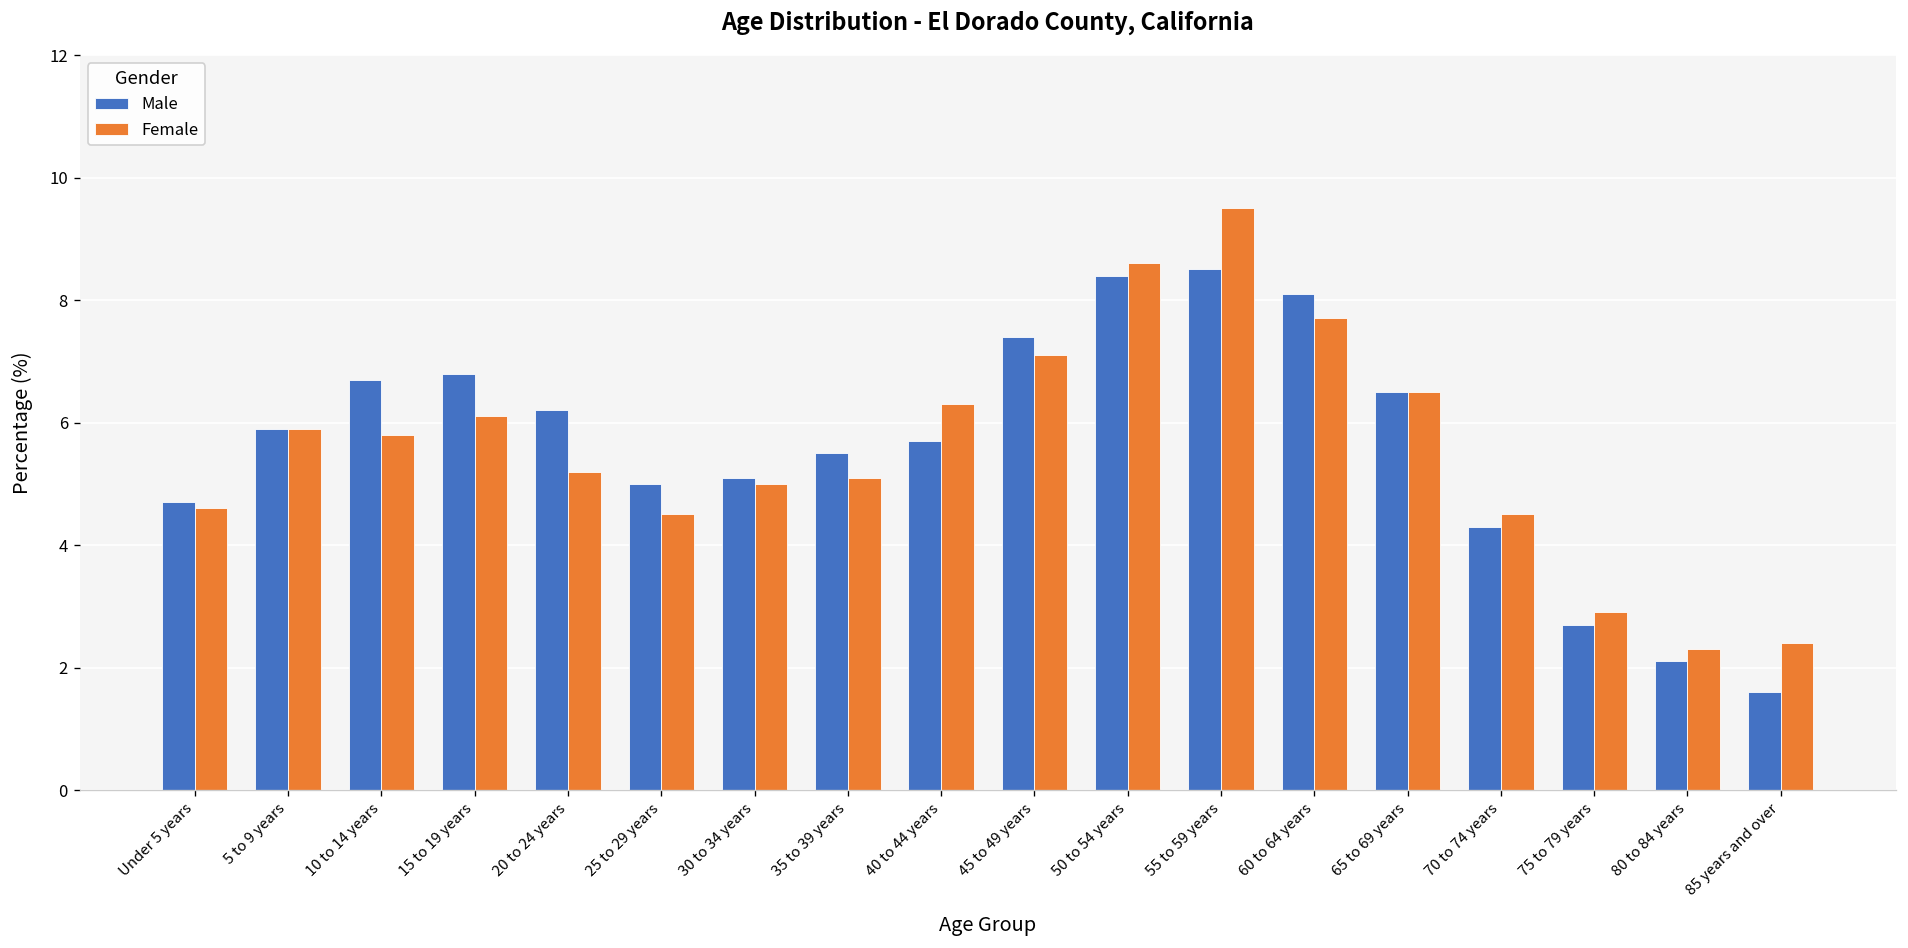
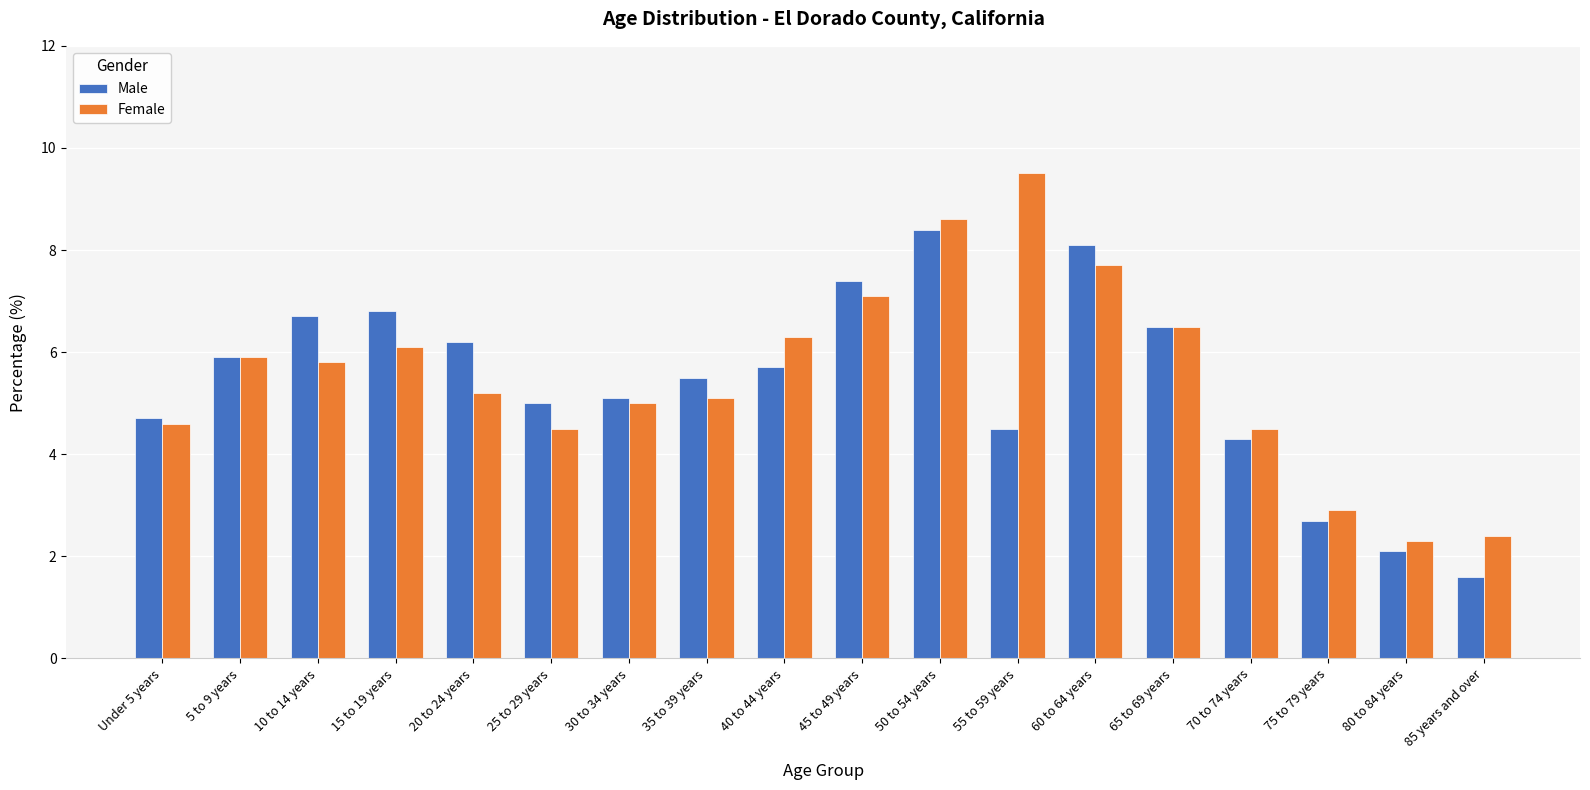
  {
    "Male": {
      "Under 5 years": 4.7,
      "5 to 9 years": 5.9,
      "10 to 14 years": 6.7,
      "15 to 19 years": 6.8,
      "20 to 24 years": 6.2,
      "25 to 29 years": 5.0,
      "30 to 34 years": 5.1,
      "35 to 39 years": 5.5,
      "40 to 44 years": 5.7,
      "45 to 49 years": 7.4,
      "50 to 54 years": 8.4,
-     "55 to 59 years": 8.5,
+     "55 to 59 years": 4.5,
      "60 to 64 years": 8.1,
      "65 to 69 years": 6.5,
      "70 to 74 years": 4.3,
      "75 to 79 years": 2.7,
      "80 to 84 years": 2.1,
      "85 years and over": 1.6
    },
    "Female": {
      "Under 5 years": 4.6,
      "5 to 9 years": 5.9,
      "10 to 14 years": 5.8,
      "15 to 19 years": 6.1,
      "20 to 24 years": 5.2,
      "25 to 29 years": 4.5,
      "30 to 34 years": 5.0,
      "35 to 39 years": 5.1,
      "40 to 44 years": 6.3,
      "45 to 49 years": 7.1,
      "50 to 54 years": 8.6,
      "55 to 59 years": 9.5,
      "60 to 64 years": 7.7,
      "65 to 69 years": 6.5,
      "70 to 74 years": 4.5,
      "75 to 79 years": 2.9,
      "80 to 84 years": 2.3,
      "85 years and over": 2.4
    }
  }
